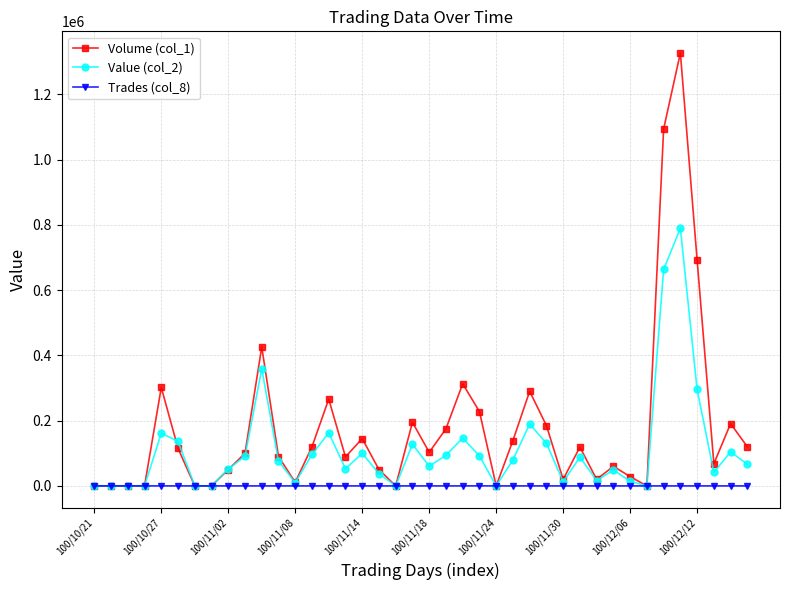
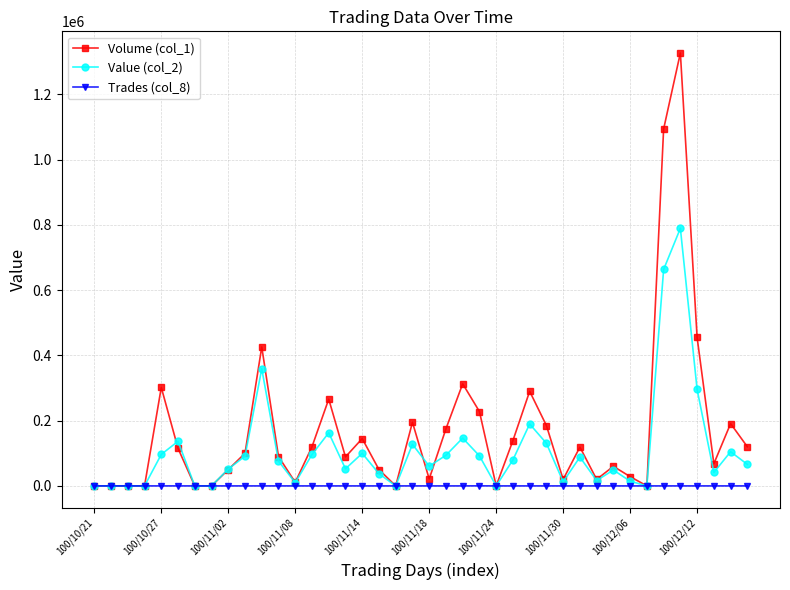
  {
    "Volume (col_1)": {
      "100/10/27": 300000,
      "100/11/14": 150000,
-     "100/11/18": 100000,
+     "100/11/18": 20000,
      "100/12/06": 30000,
-     "100/12/12": 690000
+     "100/12/12": 460000
    },
    "Value (col_2)": {
-     "100/10/27": 160000,
+     "100/10/27": 100000,
      "100/11/14": 100000,
      "100/11/18": 60000,
      "100/12/06": 10000,
      "100/12/12": 300000
    },
    "Trades (col_8)": {
      "100/10/27": 0,
      "100/11/02": 0,
      "100/11/08": 0,
      "100/11/14": 0,
      "100/11/18": 0,
      "100/11/30": 0,
      "100/12/06": 0,
      "100/12/12": 0
    }
  }
